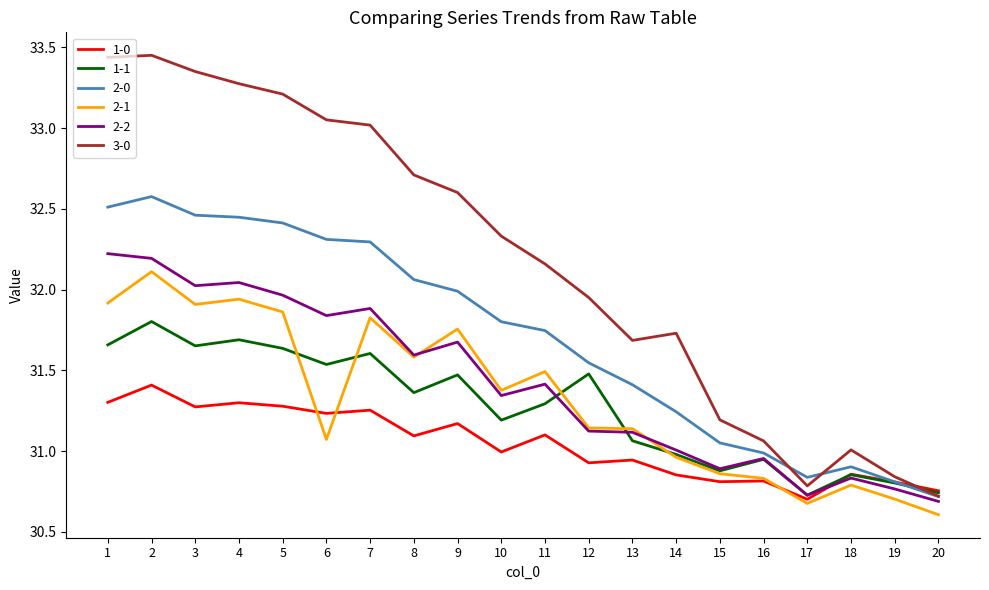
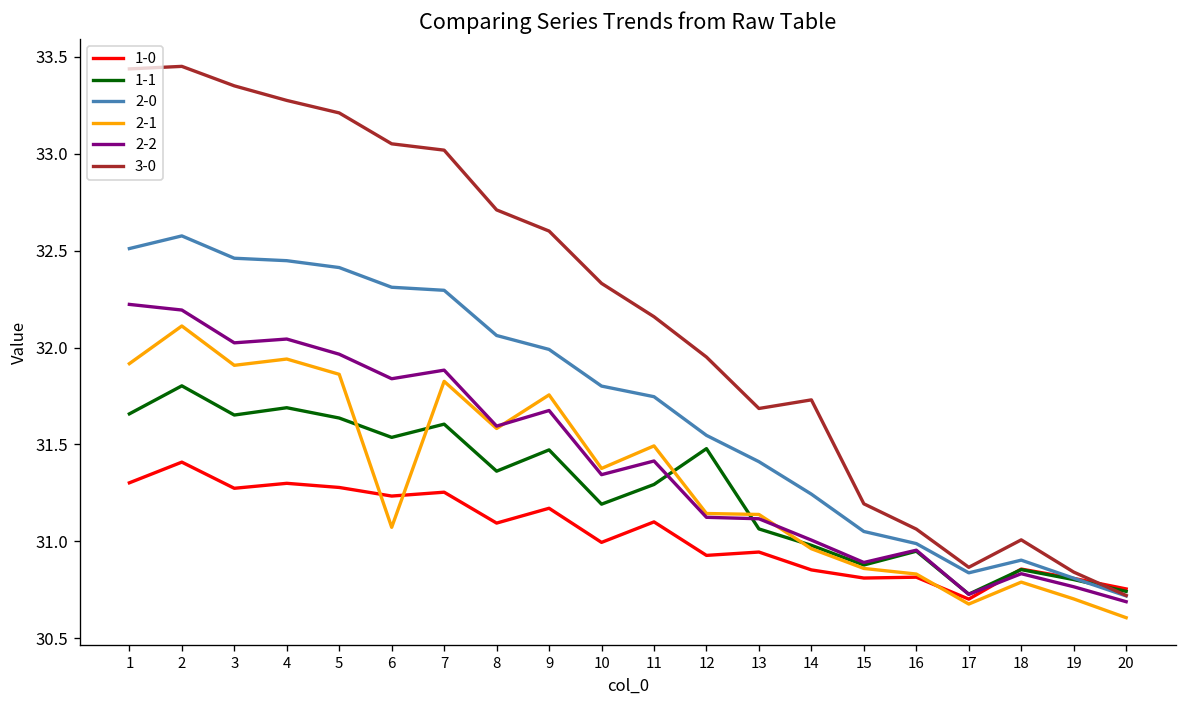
  {
    "1-0": {
      "1": 31.30,
      "2": 31.41,
      "3": 31.27,
      "4": 31.30,
      "5": 31.28,
      "6": 31.23,
      "7": 31.25,
      "8": 31.09,
      "9": 31.17,
      "10": 30.99,
      "11": 31.10,
      "12": 30.93,
      "13": 30.94,
      "14": 30.85,
      "15": 30.81,
      "16": 30.82,
      "17": 30.70
    },
    "1-1": {
      "1": 31.66,
      "2": 31.80,
      "3": 31.65,
      "4": 31.69,
      "5": 31.64,
      "6": 31.54,
      "7": 31.60,
      "8": 31.36,
      "9": 31.47,
      "10": 31.19,
      "11": 31.29,
      "12": 31.48,
      "13": 31.06,
      "14": 30.98
    },
    "2-0": {
      "1": 32.51,
      "2": 32.58,
      "3": 32.46,
      "4": 32.45,
      "5": 32.41,
      "6": 32.31,
      "7": 32.30,
      "8": 32.06,
      "9": 31.99,
      "10": 31.80,
      "11": 31.75,
      "12": 31.55,
      "13": 31.41,
      "14": 31.24,
      "15": 31.05,
      "16": 30.99,
      "17": 30.84,
      "18": 30.90
    },
    "2-1": {
      "1": 31.92,
      "2": 32.11,
      "3": 31.91,
      "4": 31.94,
      "5": 31.86,
      "6": 31.07,
      "7": 31.83,
      "9": 31.76,
      "10": 31.38,
      "11": 31.49,
      "12": 31.14,
      "13": 31.14,
      "14": 30.96,
      "15": 30.86,
      "16": 30.83,
      "17": 30.68,
      "18": 30.79,
      "19": 30.70,
      "20": 30.61
    },
    "2-2": {
      "1": 32.22,
      "2": 32.19,
      "3": 32.02,
      "4": 32.04,
      "5": 31.97,
      "6": 31.84,
      "7": 31.88,
      "9": 31.68,
      "10": 31.34,
      "11": 31.41,
      "12": 31.12,
      "13": 31.12,
      "14": 31.01,
      "18": 30.83,
      "19": 30.77,
      "20": 30.69
    },
    "3-0": {
      "2": 33.45,
      "3": 33.35,
      "4": 33.28,
      "5": 33.21,
      "6": 33.05,
      "7": 33.02,
      "8": 32.71,
      "9": 32.60,
      "10": 32.33,
      "11": 32.16,
      "12": 31.95,
      "13": 31.69,
      "14": 31.73,
      "15": 31.19,
      "16": 31.06,
-     "17": 30.78,
+     "17": 30.87,
      "18": 31.01,
      "19": 30.84
    }
  }
